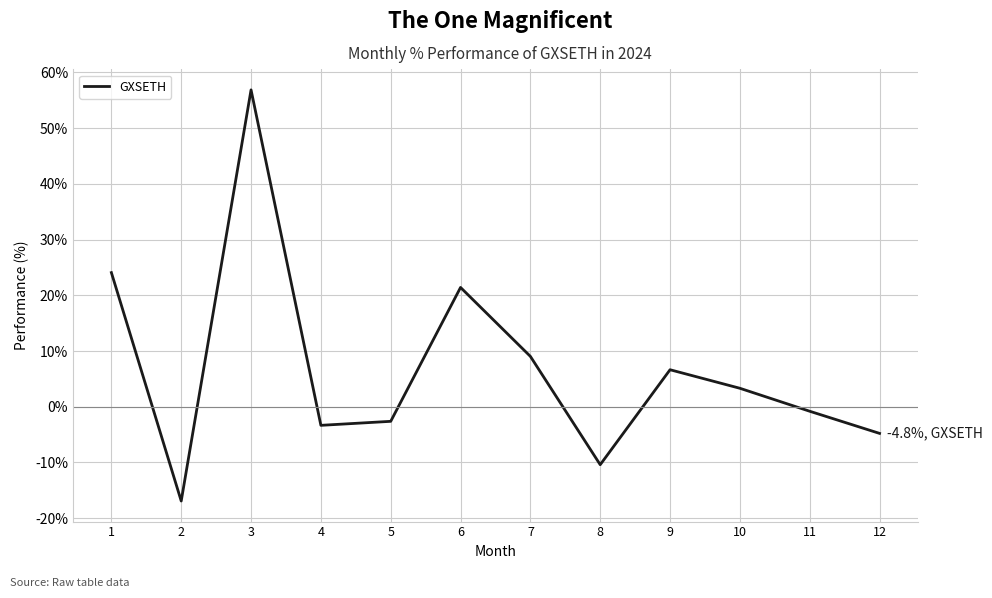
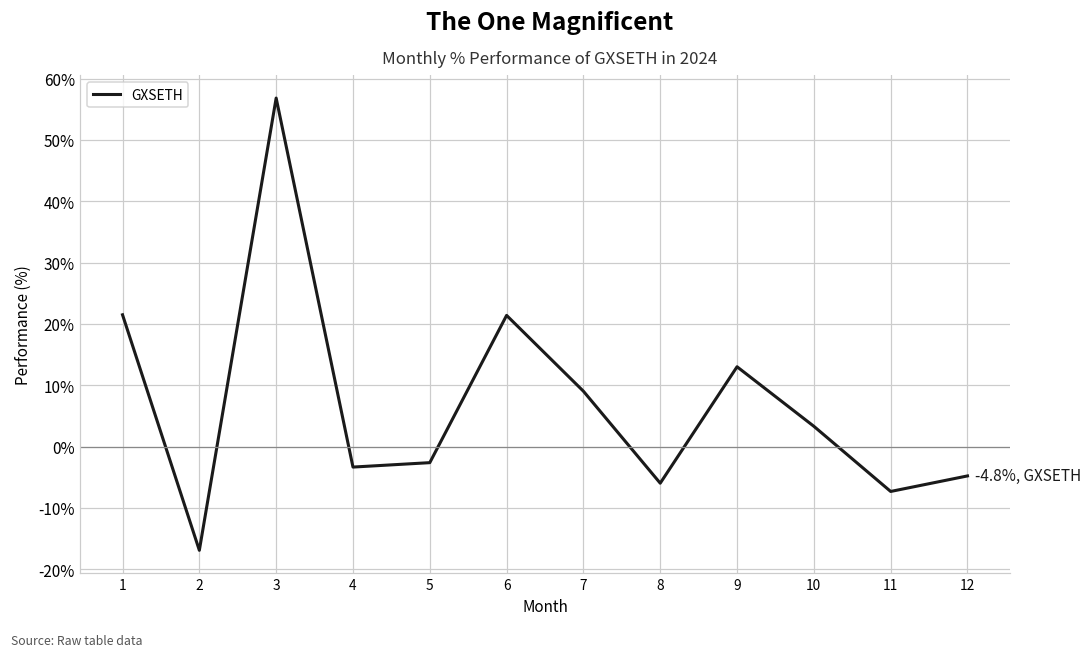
  {
-   "1": "24%",
+   "1": "22%",
    "2": "-17%",
    "3": "57%",
    "4": "-3%",
    "5": "-3%",
    "6": "21%",
    "7": "9%",
-   "8": "-10%",
-   "9": "7%",
+   "8": "-6%",
+   "9": "13%",
    "10": "3%",
-   "11": "-1%"
+   "11": "-7%"
  }
